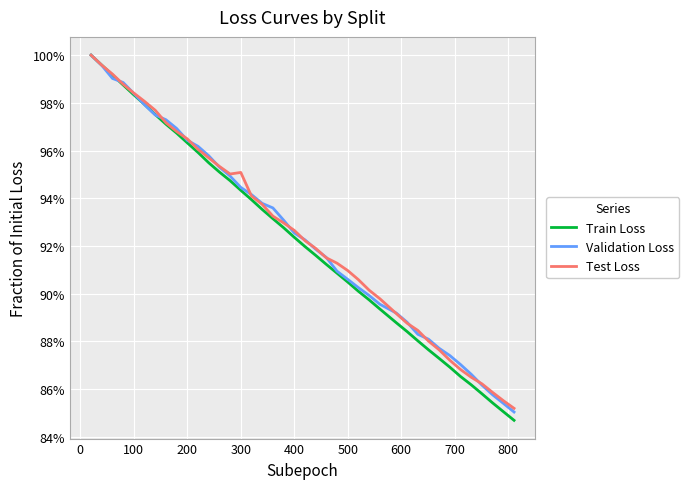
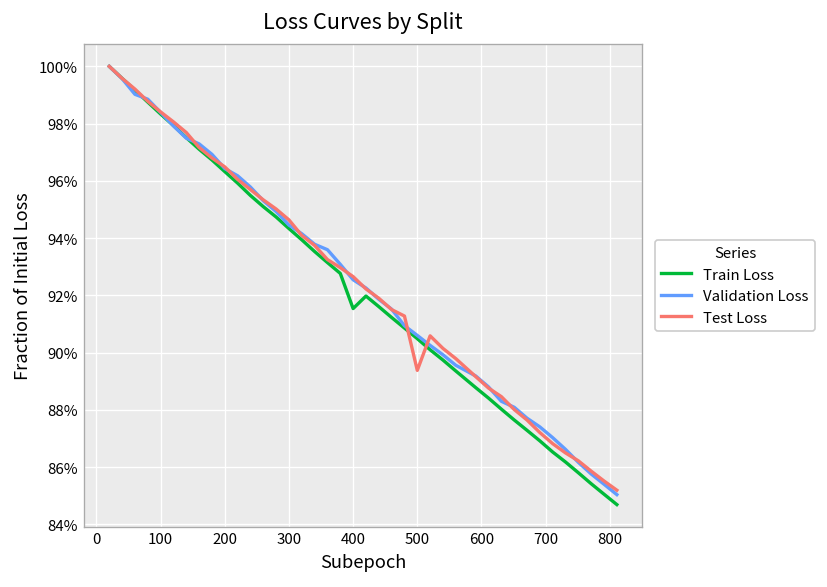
  {
    "Train Loss": {
      "200": "96.3%",
      "300": "94.3%",
-     "400": "92.4%",
+     "400": "91.5%",
      "500": "90.5%"
    },
    "Validation Loss": {
      "300": "94.5%",
      "400": "92.5%",
      "500": "90.6%"
    },
    "Test Loss": {
-     "300": "95.1%",
+     "300": "94.6%",
      "400": "92.7%",
-     "500": "91.0%"
+     "500": "89.4%"
    }
  }
